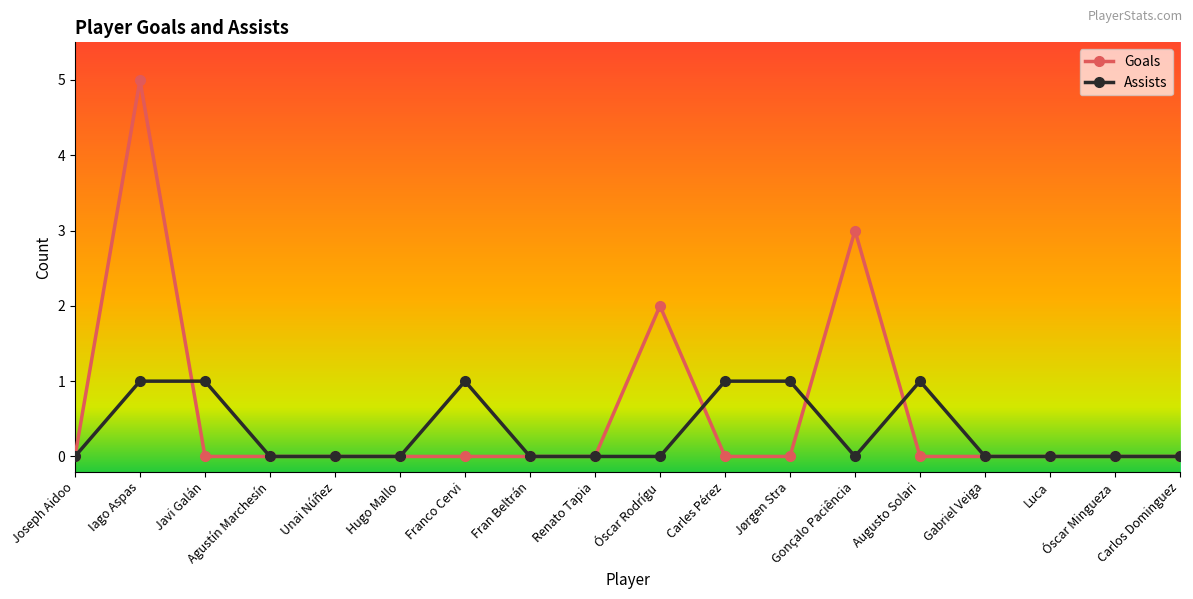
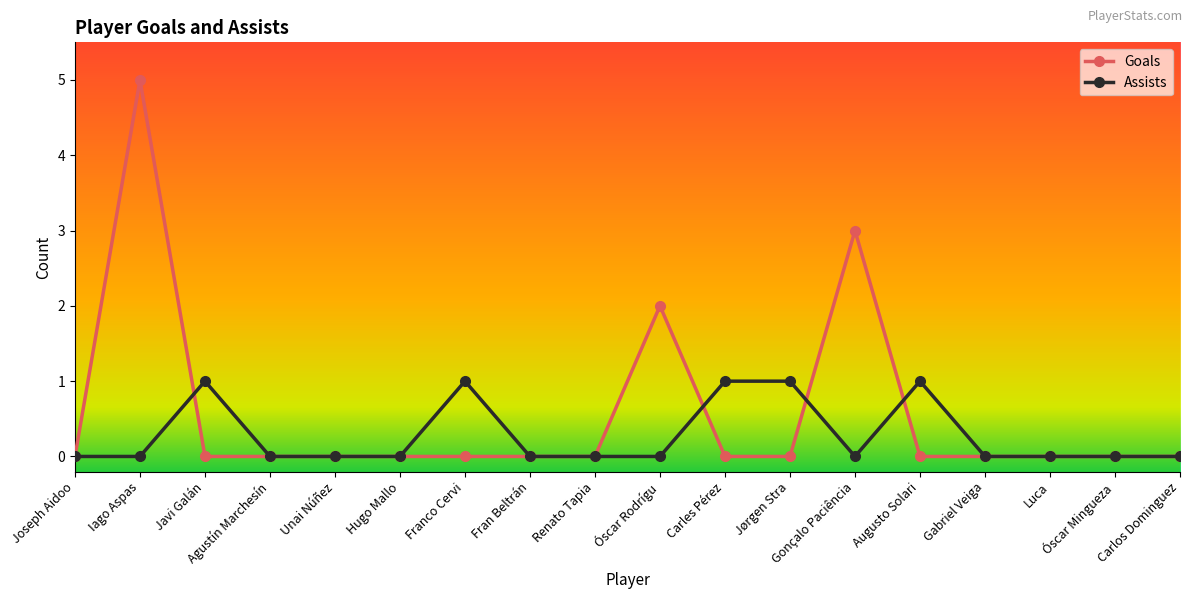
  {
    "Goals": {
      "Iago Aspas": 5,
      "Javi Galán": 0,
      "Franco Cervi": 0,
      "Óscar Rodrígu": 2,
      "Carles Pérez": 0,
      "Jørgen Stra": 0,
      "Gonçalo Paciência": 3,
      "Augusto Solari": 0
    },
    "Assists": {
-     "Iago Aspas": 1,
+     "Iago Aspas": 0,
      "Javi Galán": 1,
      "Franco Cervi": 1,
      "Óscar Rodrígu": 0,
      "Carles Pérez": 1,
      "Jørgen Stra": 1,
      "Gonçalo Paciência": 0,
      "Augusto Solari": 1
    }
  }
